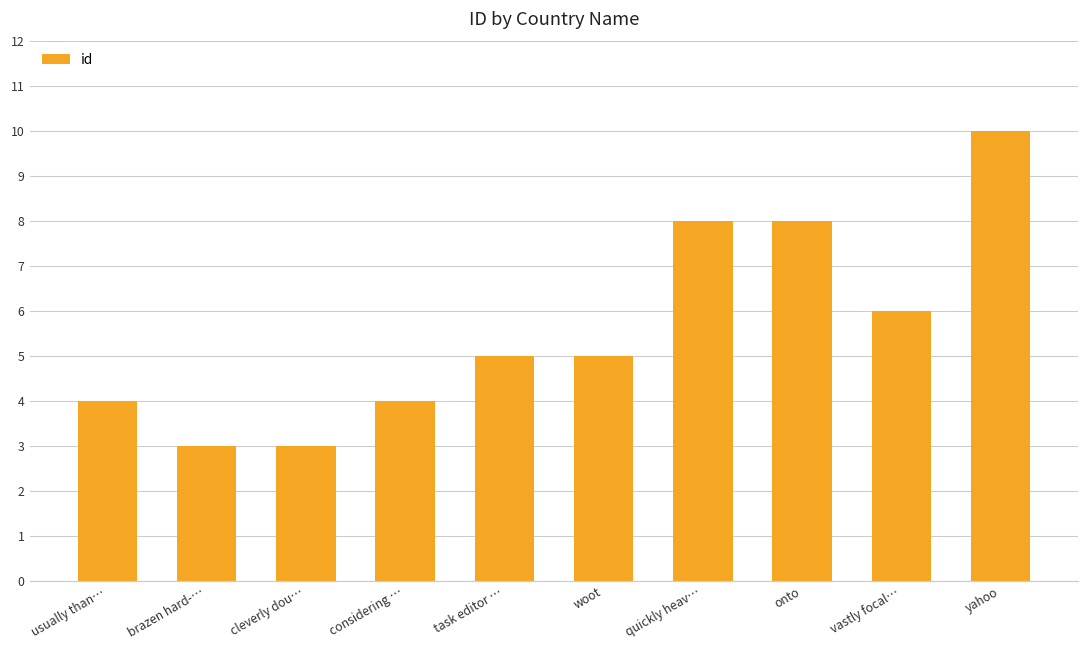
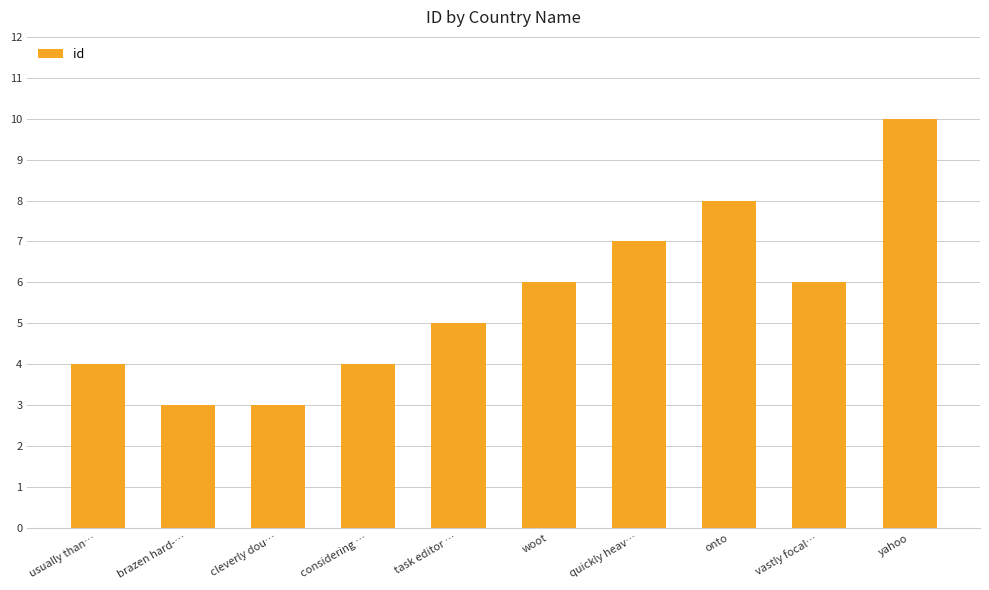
  {
    "usually than…": 4,
    "brazen hard-…": 3,
    "cleverly dou…": 3,
    "considering …": 4,
    "task editor …": 5,
-   "woot": 5,
-   "quickly heav…": 8,
+   "woot": 6,
+   "quickly heav…": 7,
    "onto": 8,
    "vastly focal…": 6,
    "yahoo": 10
  }
